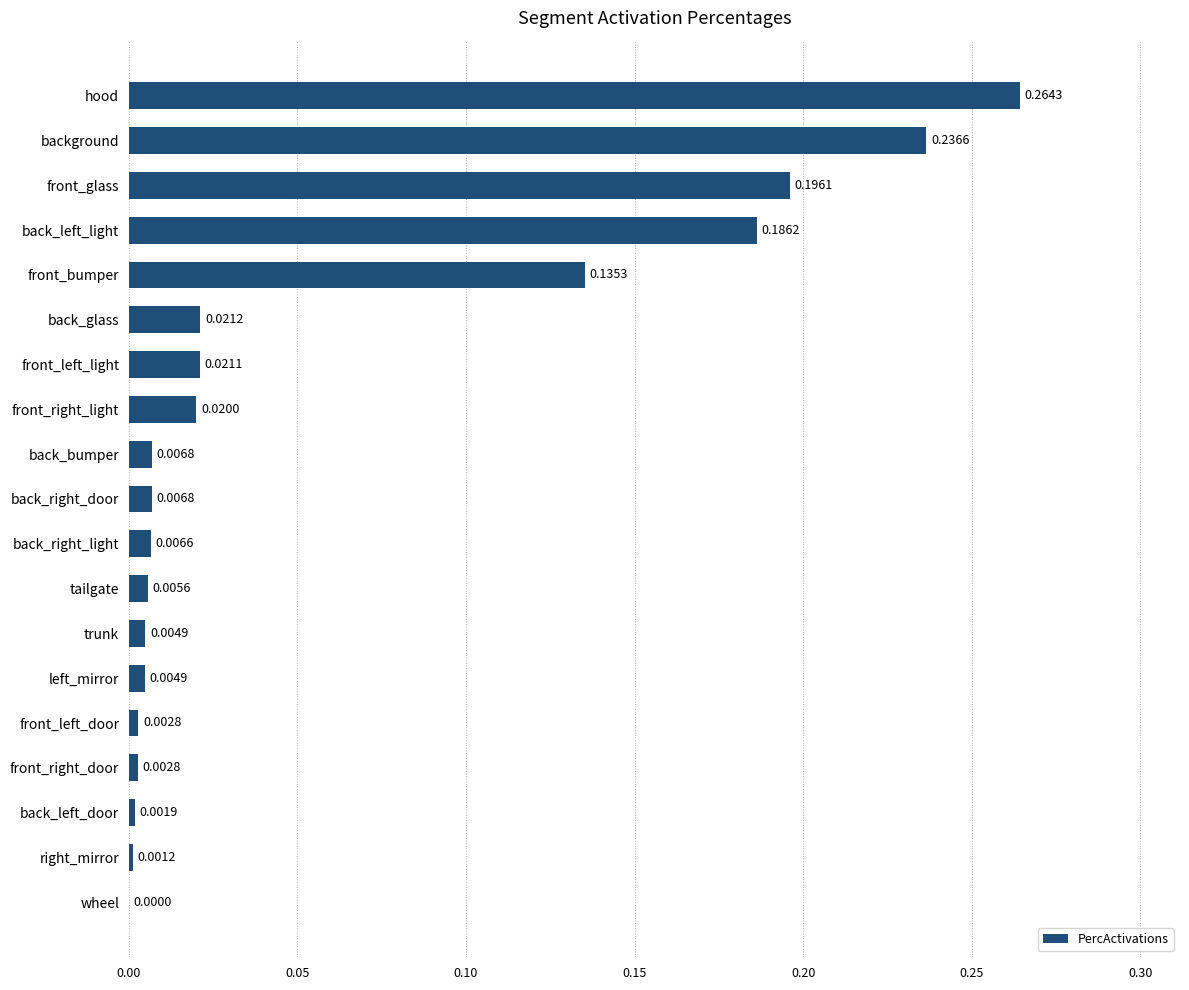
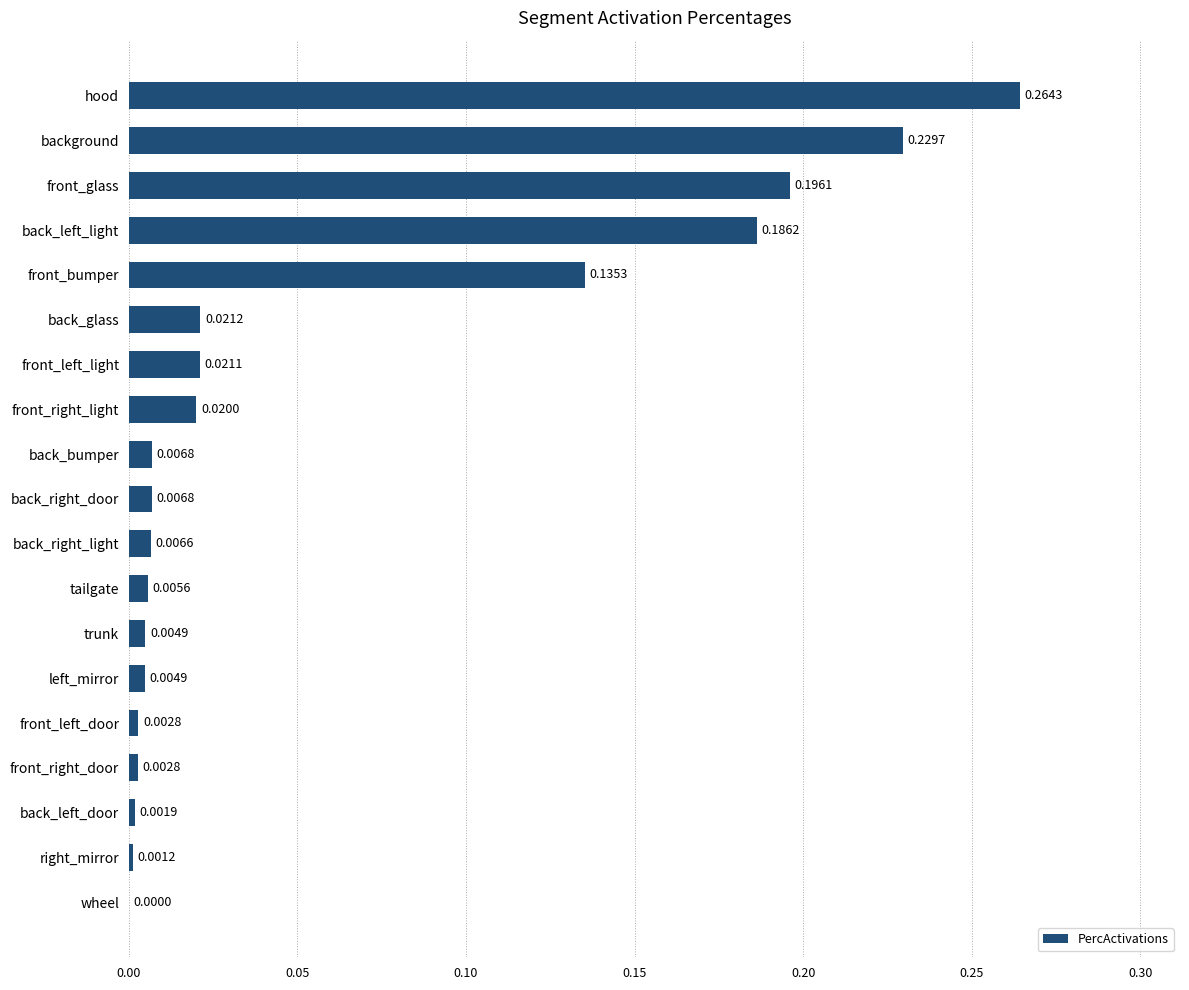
  {
    "hood": 0.2643,
-   "background": 0.2366,
+   "background": 0.2297,
    "front_glass": 0.1961,
    "back_left_light": 0.1862,
    "front_bumper": 0.1353,
    "back_glass": 0.0212,
    "front_left_light": 0.0211,
    "front_right_light": 0.0200,
    "back_bumper": 0.0068,
    "back_right_door": 0.0068,
    "back_right_light": 0.0066,
    "tailgate": 0.0056,
    "trunk": 0.0049,
    "left_mirror": 0.0049,
    "front_left_door": 0.0028,
    "front_right_door": 0.0028,
    "back_left_door": 0.0019,
    "right_mirror": 0.0012,
    "wheel": 0.0000
  }
